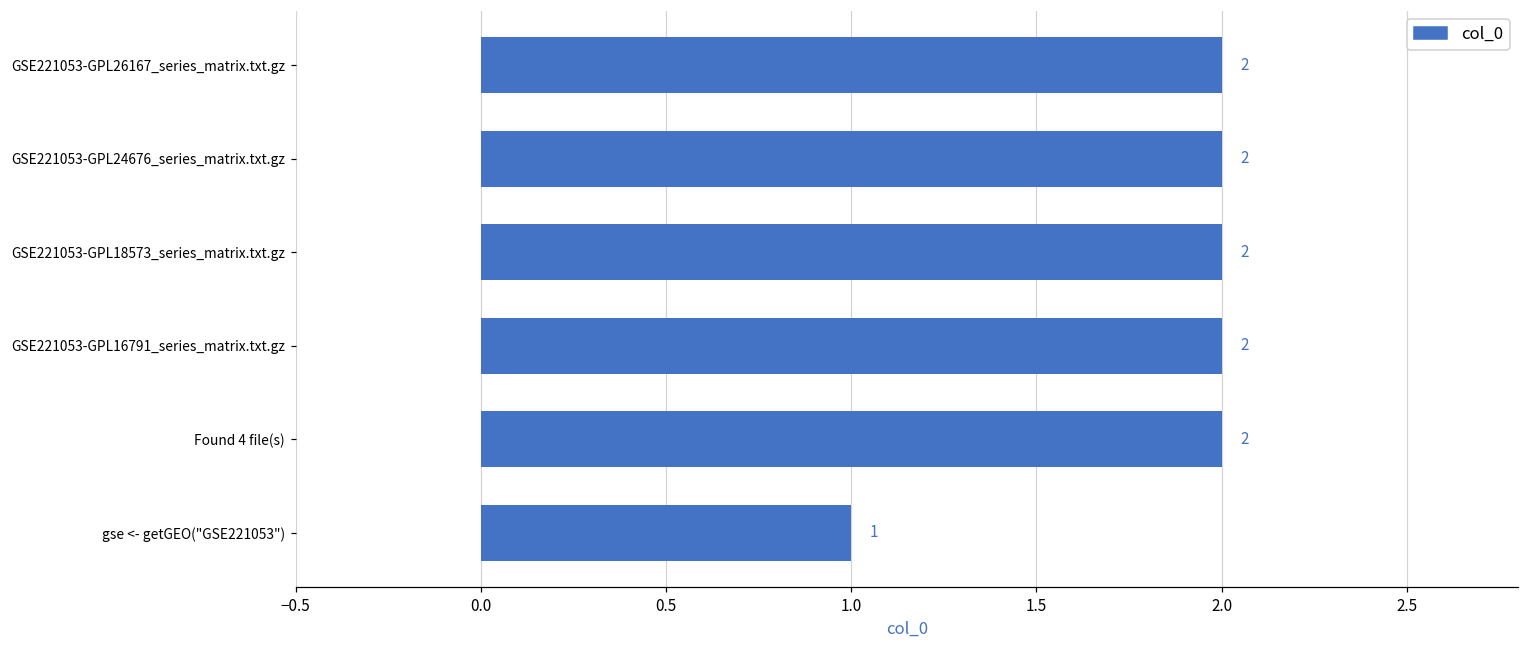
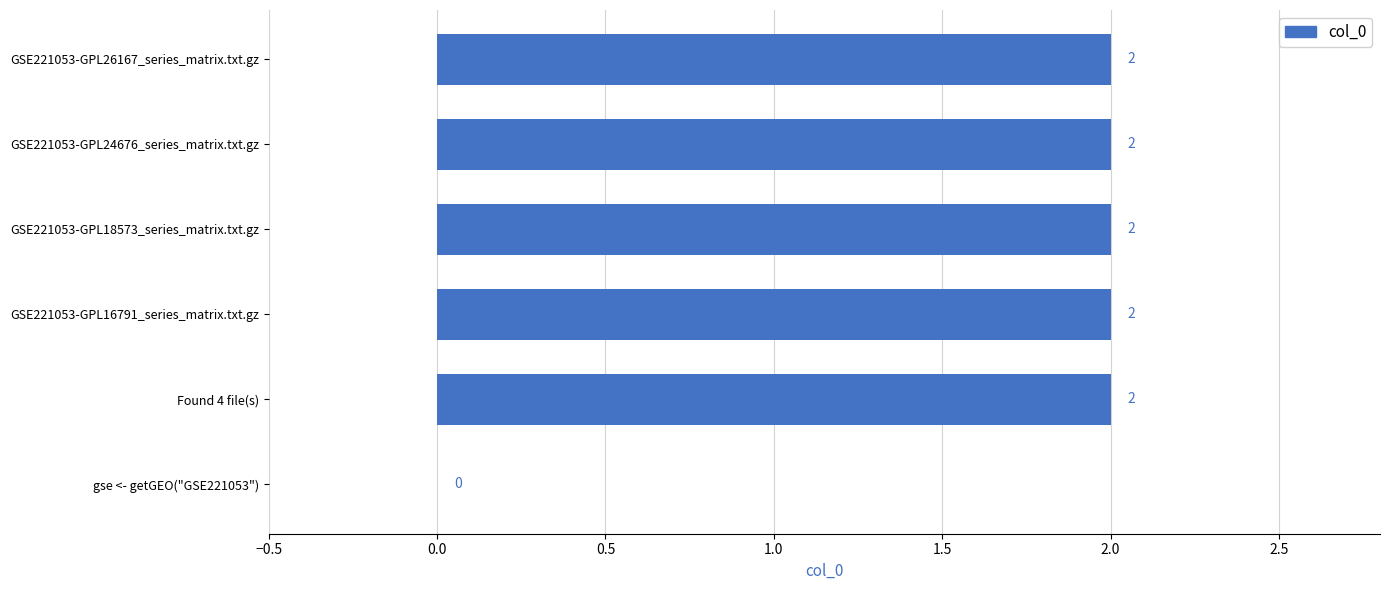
  {
    "GSE221053-GPL26167_series_matrix.txt.gz": 2,
    "GSE221053-GPL24676_series_matrix.txt.gz": 2,
    "GSE221053-GPL18573_series_matrix.txt.gz": 2,
    "GSE221053-GPL16791_series_matrix.txt.gz": 2,
    "Found 4 file(s)": 2,
-   "gse <- getGEO(\"GSE221053\")": 1
+   "gse <- getGEO(\"GSE221053\")": 0
  }
